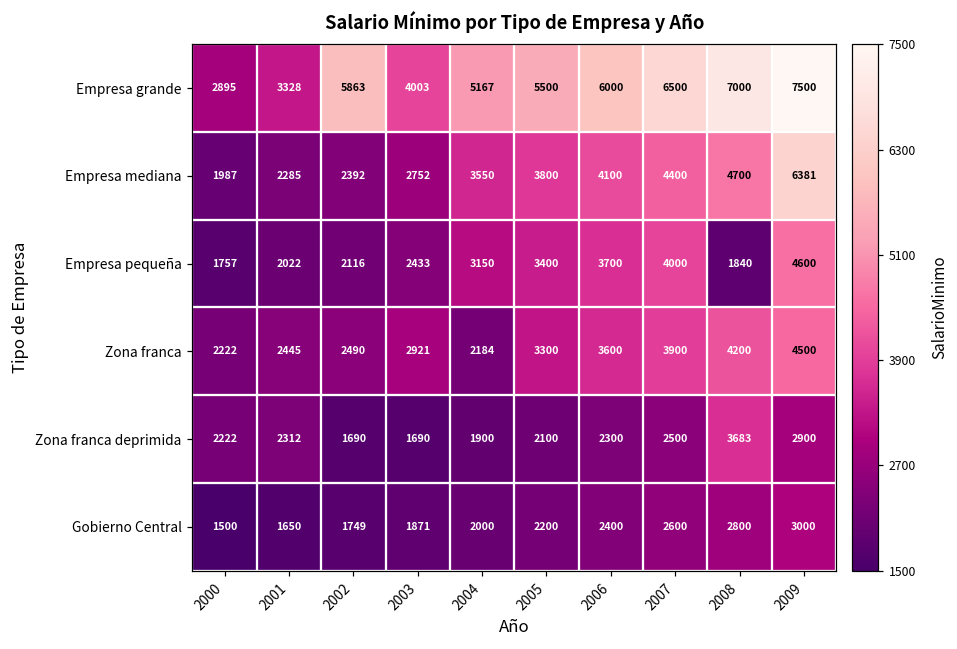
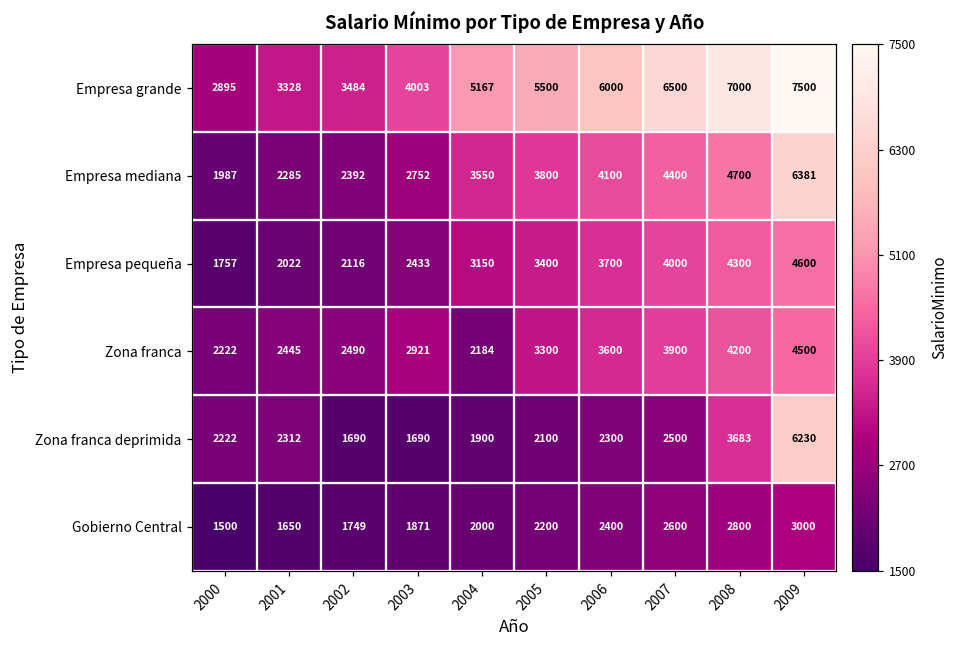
  {
    "Empresa grande": {
      "2000": 2895,
      "2001": 3328,
-     "2002": 5863,
+     "2002": 3484,
      "2003": 4003,
      "2004": 5167,
      "2005": 5500,
      "2006": 6000,
      "2007": 6500,
      "2008": 7000,
      "2009": 7500
    },
    "Empresa mediana": {
      "2000": 1987,
      "2001": 2285,
      "2002": 2392,
      "2003": 2752,
      "2004": 3550,
      "2005": 3800,
      "2006": 4100,
      "2007": 4400,
      "2008": 4700,
      "2009": 6381
    },
    "Empresa pequeña": {
      "2000": 1757,
      "2001": 2022,
      "2002": 2116,
      "2003": 2433,
      "2004": 3150,
      "2005": 3400,
      "2006": 3700,
      "2007": 4000,
-     "2008": 1840,
+     "2008": 4300,
      "2009": 4600
    },
    "Zona franca": {
      "2000": 2222,
      "2001": 2445,
      "2002": 2490,
      "2003": 2921,
      "2004": 2184,
      "2005": 3300,
      "2006": 3600,
      "2007": 3900,
      "2008": 4200,
      "2009": 4500
    },
    "Zona franca deprimida": {
      "2000": 2222,
      "2001": 2312,
      "2002": 1690,
      "2003": 1690,
      "2004": 1900,
      "2005": 2100,
      "2006": 2300,
      "2007": 2500,
      "2008": 3683,
-     "2009": 2900
+     "2009": 6230
    },
    "Gobierno Central": {
      "2000": 1500,
      "2001": 1650,
      "2002": 1749,
      "2003": 1871,
      "2004": 2000,
      "2005": 2200,
      "2006": 2400,
      "2007": 2600,
      "2008": 2800,
      "2009": 3000
    }
  }
